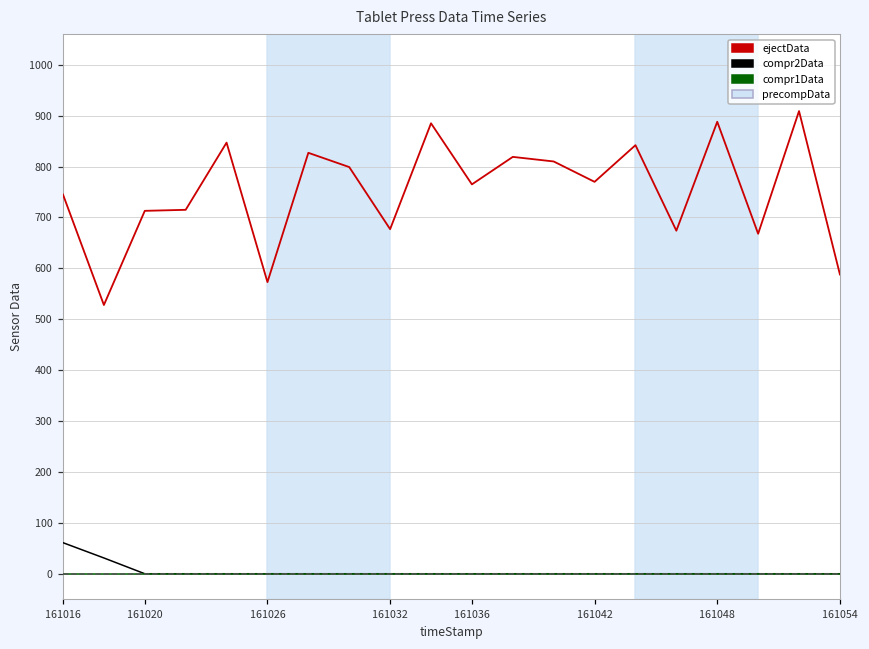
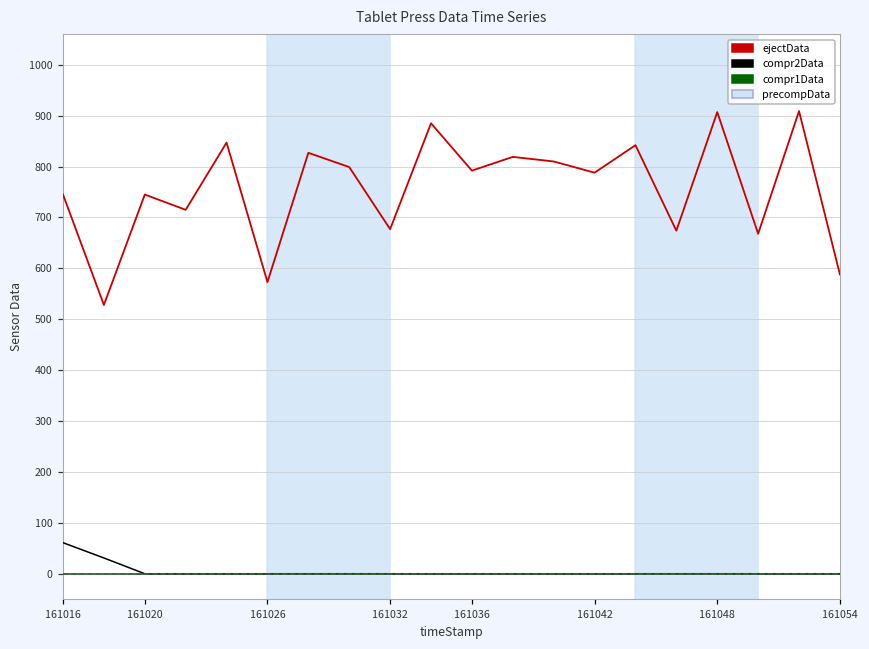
  {
    "ejectData": {
      "161016": 750,
-     "161020": 710,
+     "161020": 750,
      "161026": 570,
      "161032": 680,
-     "161036": 770,
-     "161042": 770,
-     "161048": 890,
+     "161036": 790,
+     "161042": 790,
+     "161048": 910,
      "161054": 590
    },
    "compr2Data": {
      "161016": 60
    }
  }
